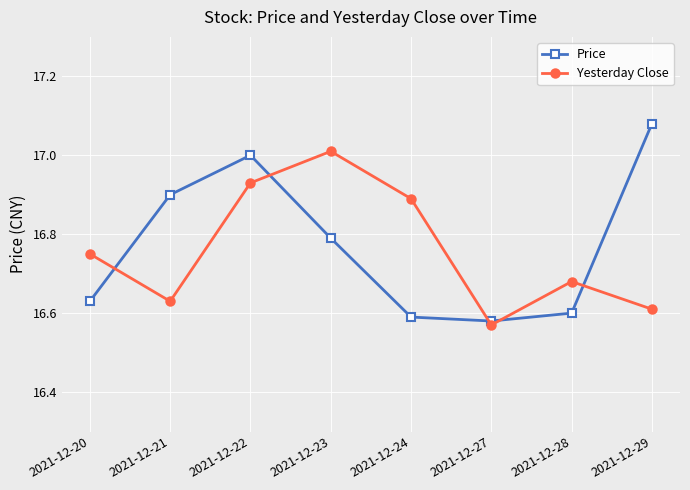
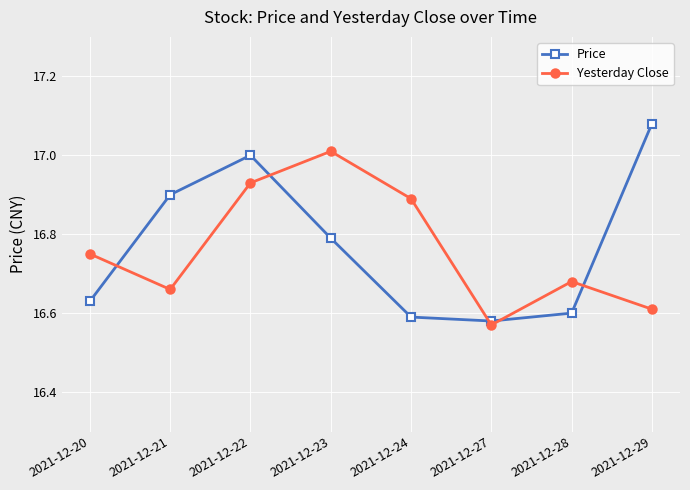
  {
    "Price": {
      "2021-12-20": 16.63,
      "2021-12-21": 16.90,
      "2021-12-22": 17.00,
      "2021-12-23": 16.79,
      "2021-12-24": 16.59,
      "2021-12-27": 16.58,
      "2021-12-28": 16.60,
      "2021-12-29": 17.08
    },
    "Yesterday Close": {
      "2021-12-20": 16.75,
-     "2021-12-21": 16.63,
+     "2021-12-21": 16.66,
      "2021-12-22": 16.93,
      "2021-12-23": 17.01,
      "2021-12-24": 16.89,
      "2021-12-27": 16.57,
      "2021-12-28": 16.68,
      "2021-12-29": 16.61
    }
  }
